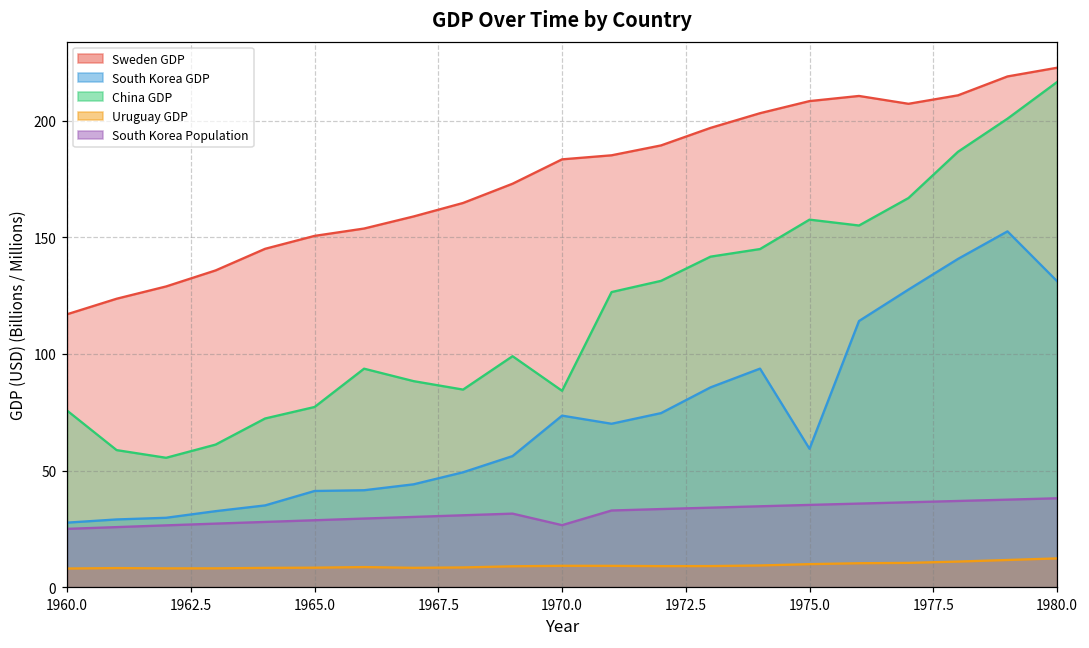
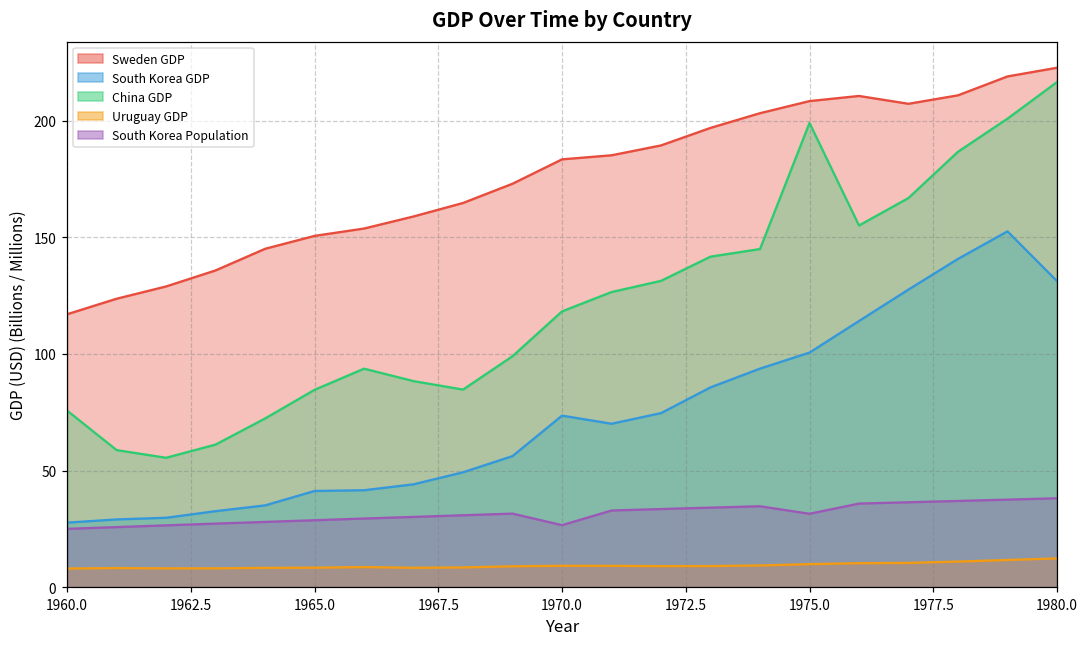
  {
    "South Korea GDP": {
      "1960.0": 28,
      "1965.0": 41,
      "1970.0": 74,
-     "1975.0": 59,
+     "1975.0": 101,
      "1980.0": 131
    },
    "China GDP": {
      "1960.0": 76,
-     "1965.0": 77,
-     "1970.0": 84,
-     "1975.0": 158,
+     "1965.0": 85,
+     "1970.0": 118,
+     "1975.0": 199,
      "1980.0": 217
    },
    "South Korea Population": {
      "1960.0": 25,
      "1965.0": 29,
      "1970.0": 27,
-     "1975.0": 35,
+     "1975.0": 31,
      "1980.0": 38
    }
  }
